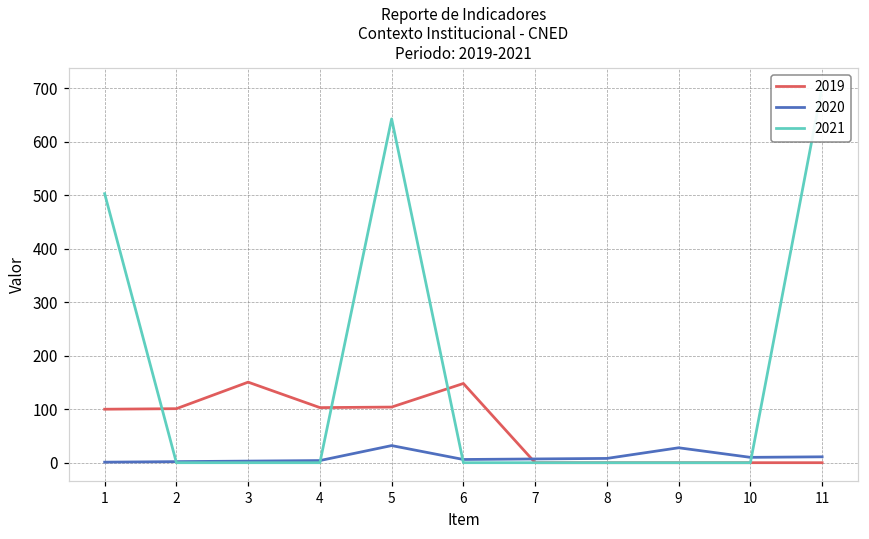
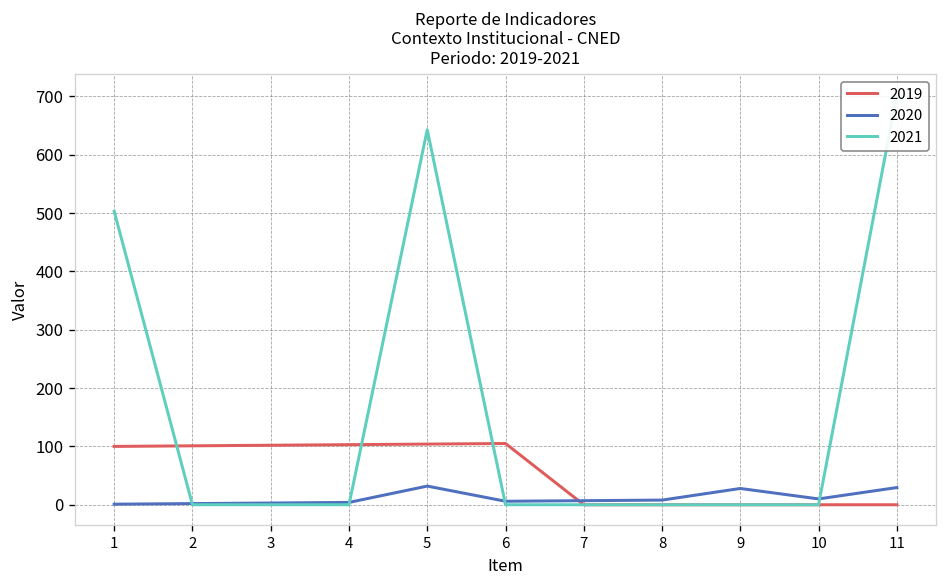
  {
    "2019": {
      "1": 100,
      "2": 100,
-     "3": 150,
+     "3": 100,
      "4": 100,
      "5": 100,
-     "6": 150,
+     "6": 110,
      "11": 0
    },
    "2020": {
      "1": 0,
      "5": 30,
      "6": 10,
      "7": 10,
      "8": 10,
      "9": 30,
      "10": 10,
-     "11": 10
+     "11": 30
    },
    "2021": {
      "1": 500,
      "5": 640,
      "6": 0
    }
  }
